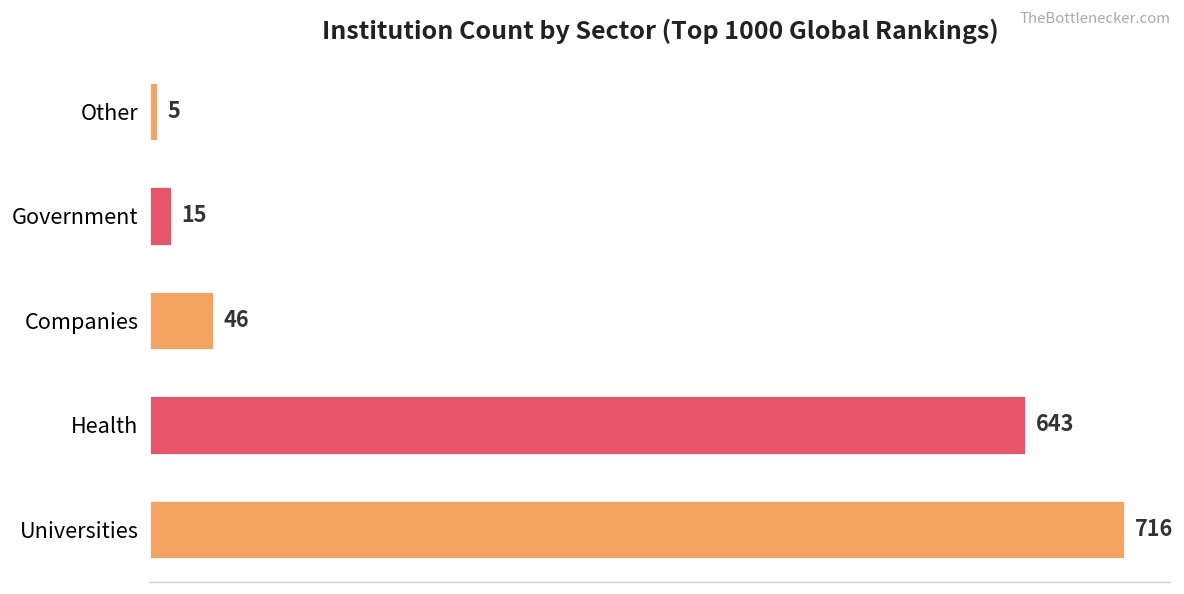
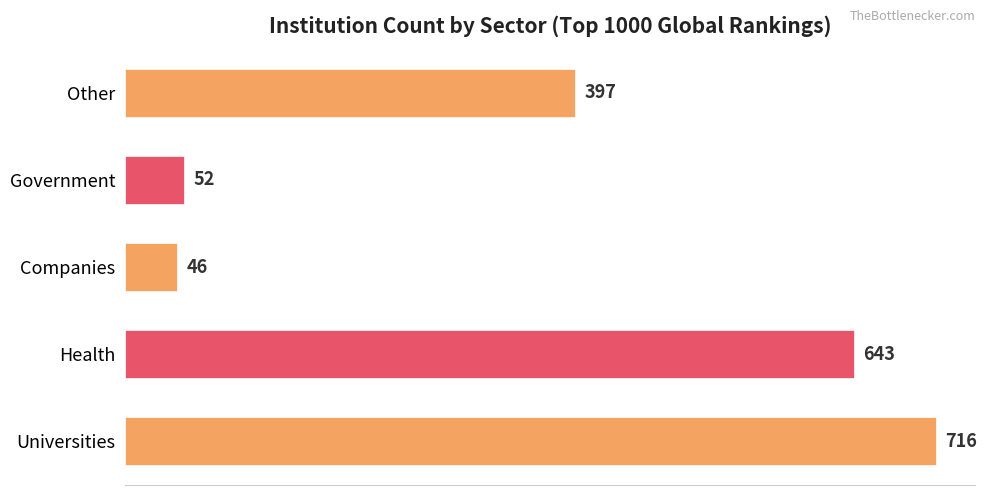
  {
-   "Other": 5,
-   "Government": 15,
+   "Other": 397,
+   "Government": 52,
    "Companies": 46,
    "Health": 643,
    "Universities": 716
  }
